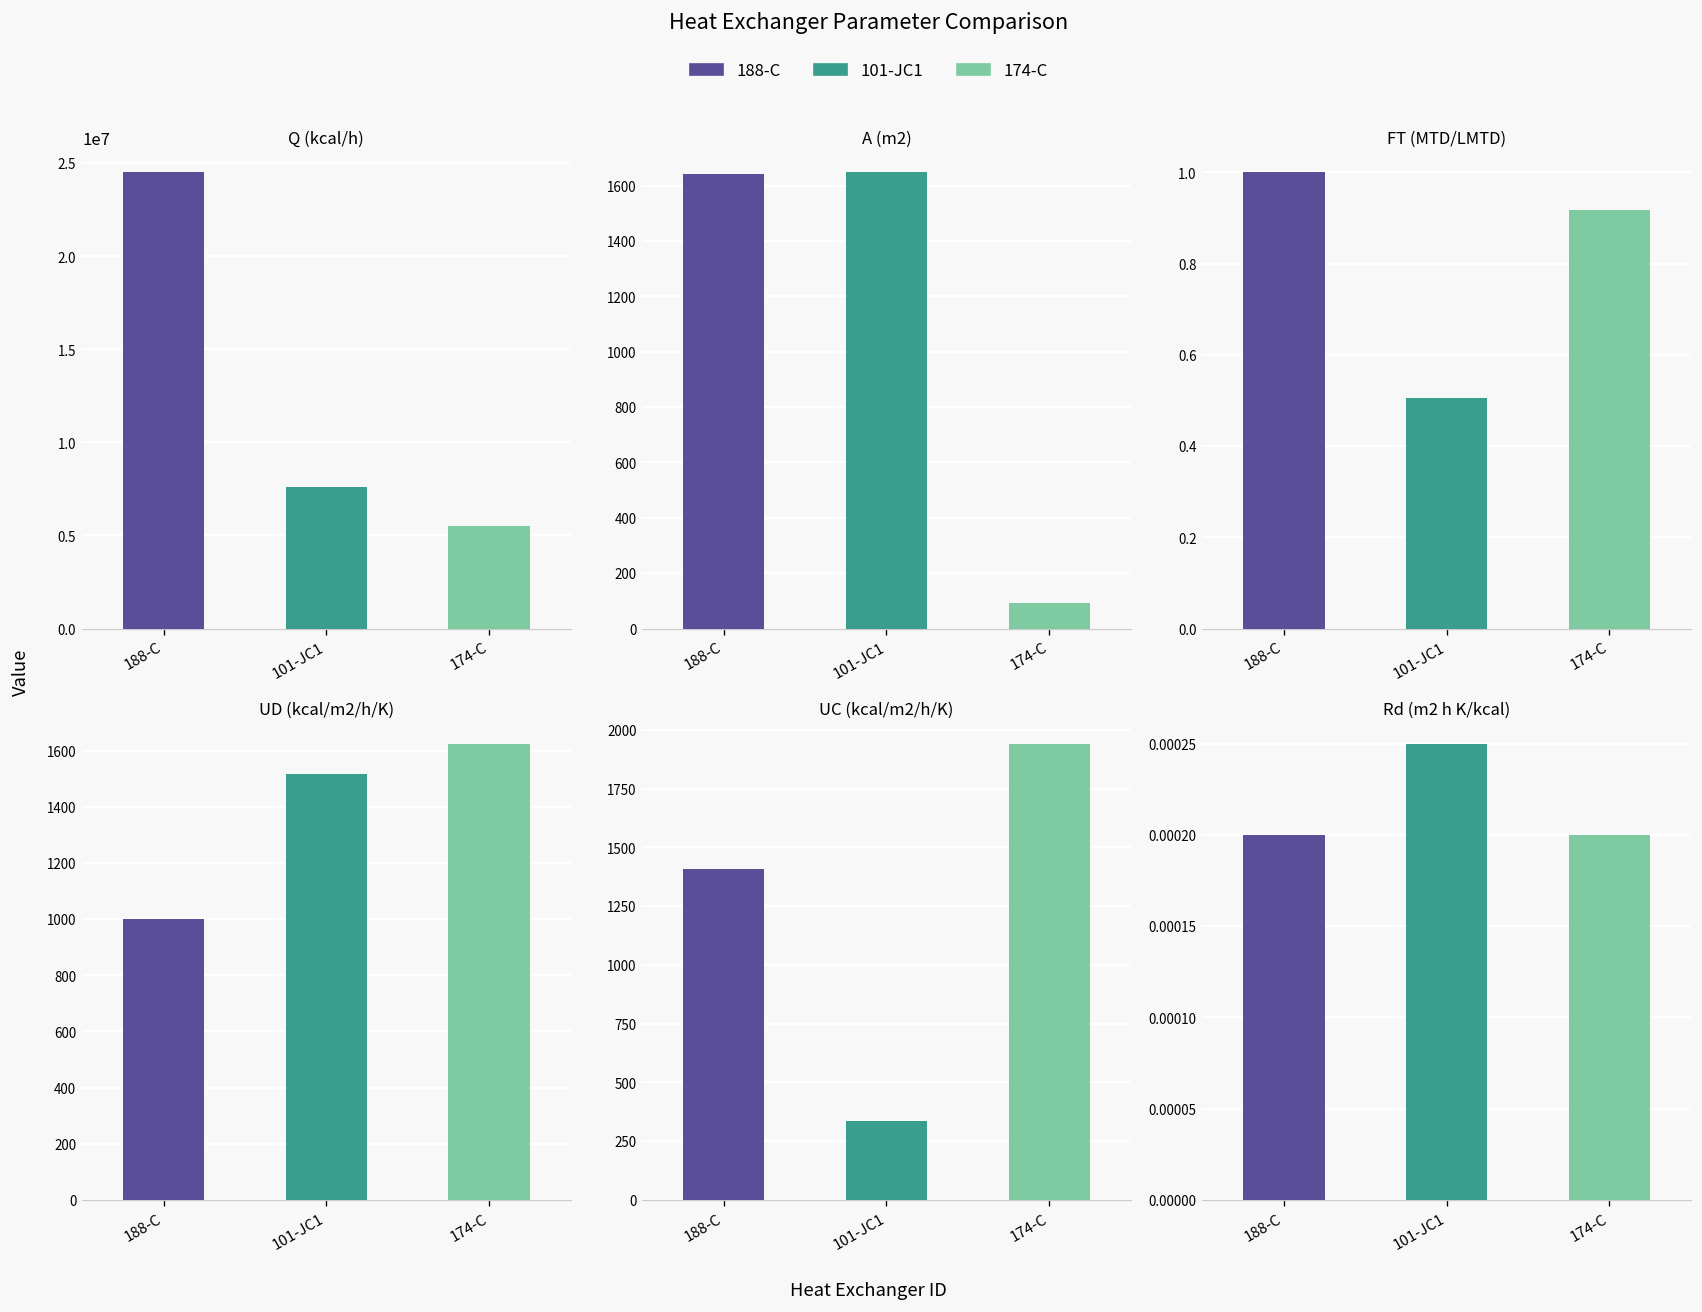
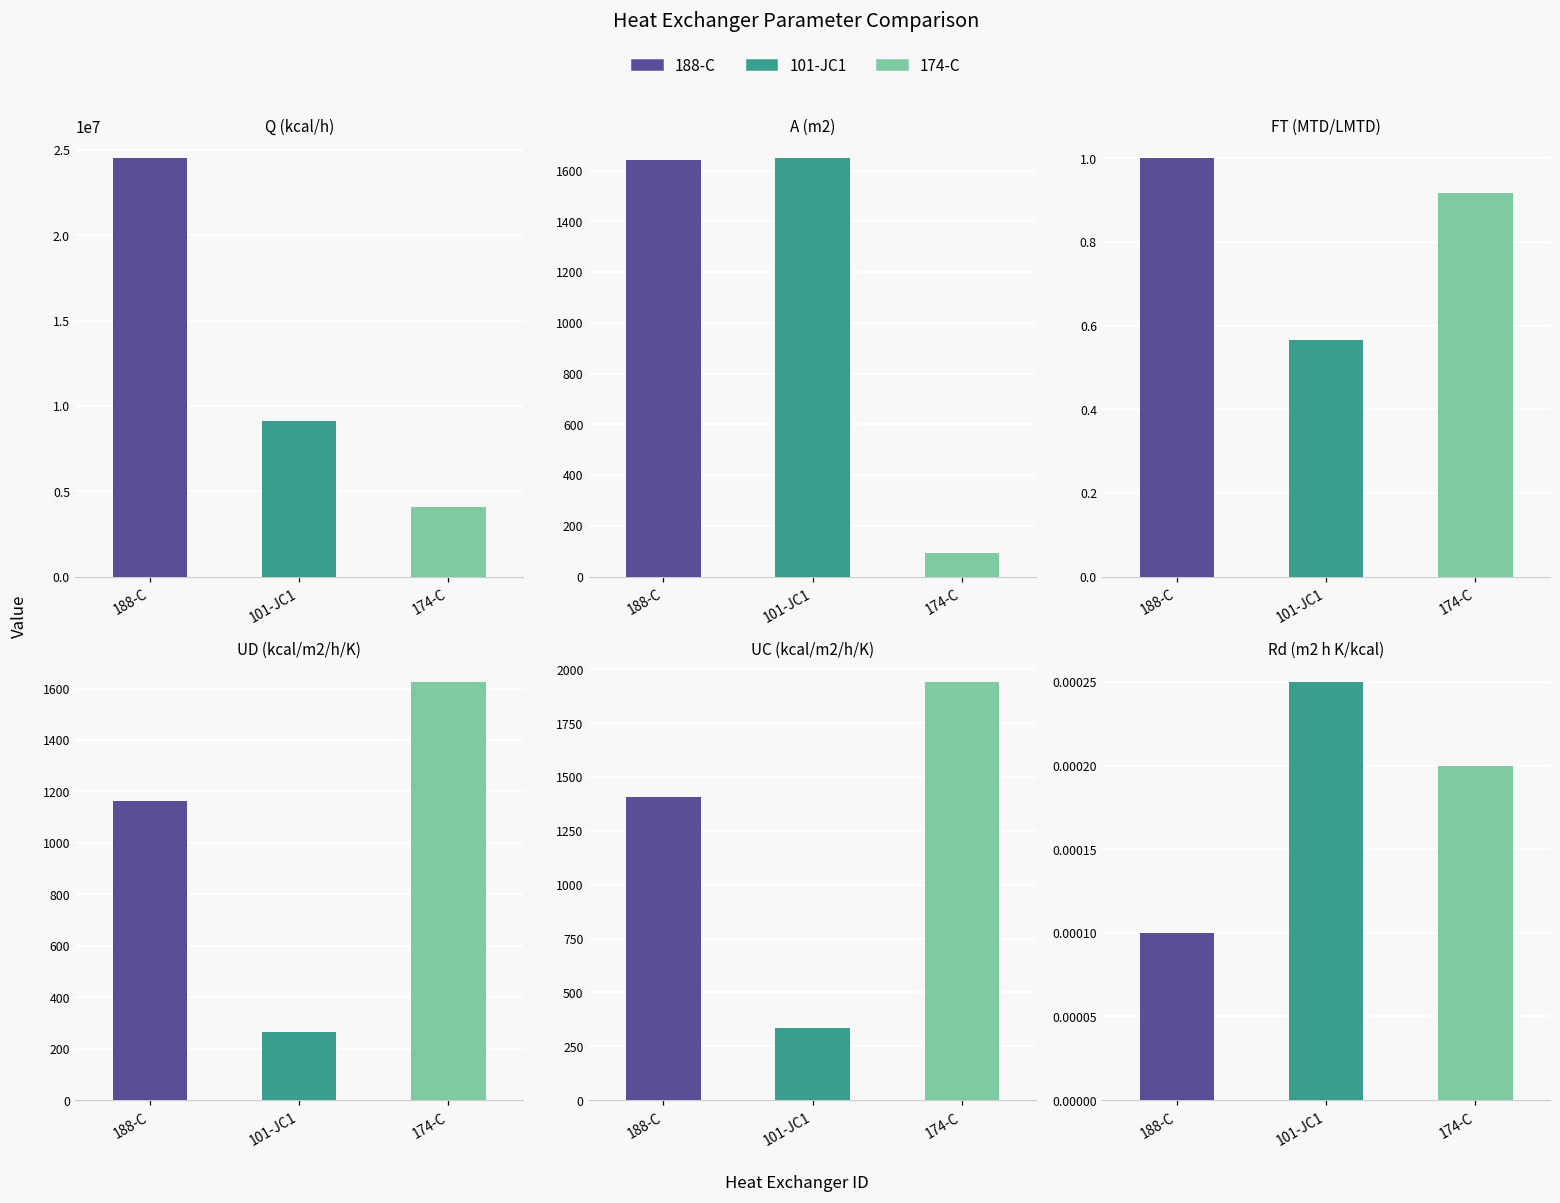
  {
    "Q (kcal/h)": {
      "188-C": 24500000,
-     "101-JC1": 7600000,
-     "174-C": 5500000
+     "101-JC1": 9100000,
+     "174-C": 4100000
    },
    "A (m2)": {
      "188-C": 1640,
      "101-JC1": 1650,
      "174-C": 90
    },
    "FT (MTD/LMTD)": {
      "188-C": 1.00,
-     "101-JC1": 0.51,
+     "101-JC1": 0.56,
      "174-C": 0.92
    },
    "UD (kcal/m2/h/K)": {
-     "188-C": 1000,
-     "101-JC1": 1520,
+     "188-C": 1160,
+     "101-JC1": 260,
      "174-C": 1630
    },
    "UC (kcal/m2/h/K)": {
      "188-C": 1410,
      "101-JC1": 340,
      "174-C": 1940
    },
    "Rd (m2 h K/kcal)": {
-     "188-C": 0.0002,
+     "188-C": 0.0001,
      "101-JC1": 0.000250,
      "174-C": 0.0002
    }
  }
